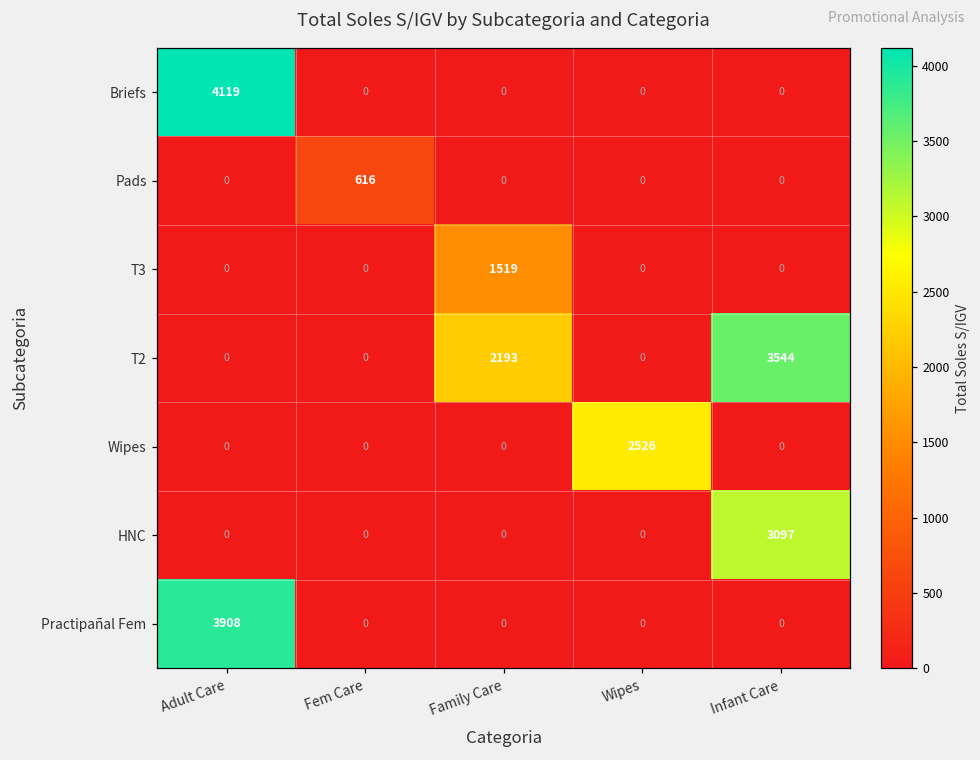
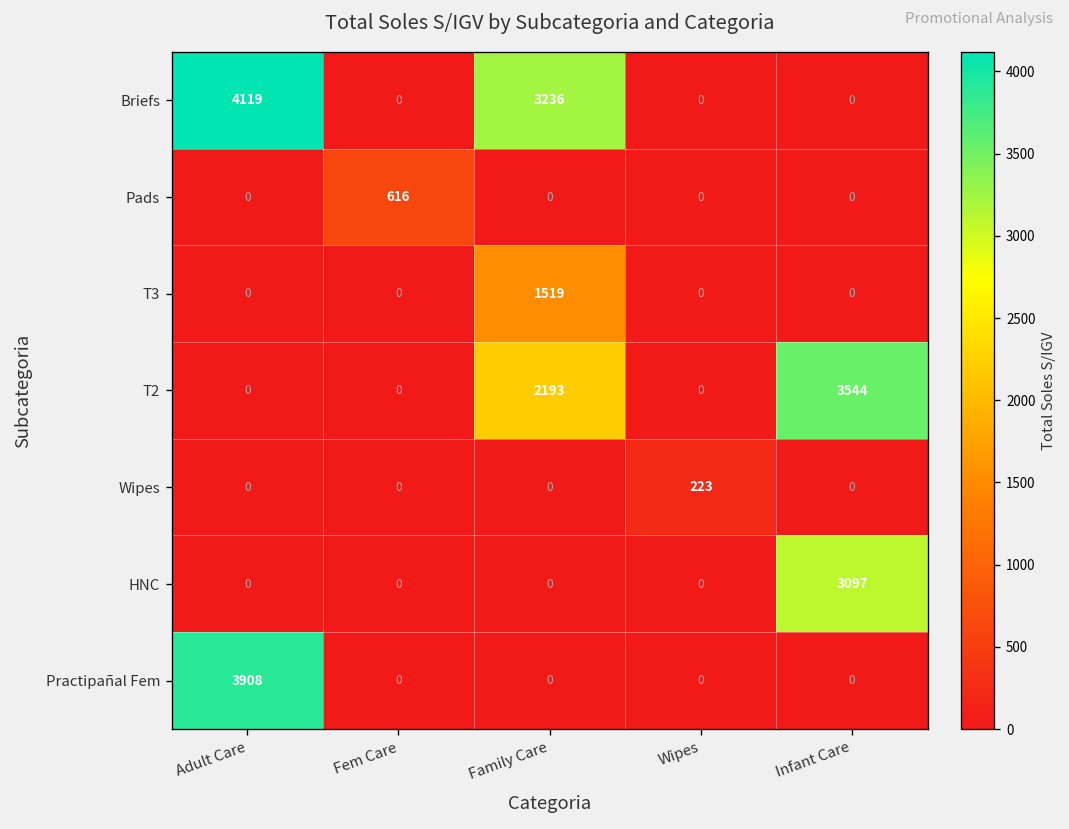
  {
    "Briefs": {
      "Adult Care": 4119,
      "Fem Care": 0,
-     "Family Care": 0,
+     "Family Care": 3236,
      "Wipes": 0,
      "Infant Care": 0
    },
    "Pads": {
      "Adult Care": 0,
      "Fem Care": 616,
      "Family Care": 0,
      "Wipes": 0,
      "Infant Care": 0
    },
    "T3": {
      "Adult Care": 0,
      "Fem Care": 0,
      "Family Care": 1519,
      "Wipes": 0,
      "Infant Care": 0
    },
    "T2": {
      "Adult Care": 0,
      "Fem Care": 0,
      "Family Care": 2193,
      "Wipes": 0,
      "Infant Care": 3544
    },
    "Wipes": {
      "Adult Care": 0,
      "Fem Care": 0,
      "Family Care": 0,
-     "Wipes": 2526,
+     "Wipes": 223,
      "Infant Care": 0
    },
    "HNC": {
      "Adult Care": 0,
      "Fem Care": 0,
      "Family Care": 0,
      "Wipes": 0,
      "Infant Care": 3097
    },
    "Practipañal Fem": {
      "Adult Care": 3908,
      "Fem Care": 0,
      "Family Care": 0,
      "Wipes": 0,
      "Infant Care": 0
    }
  }
